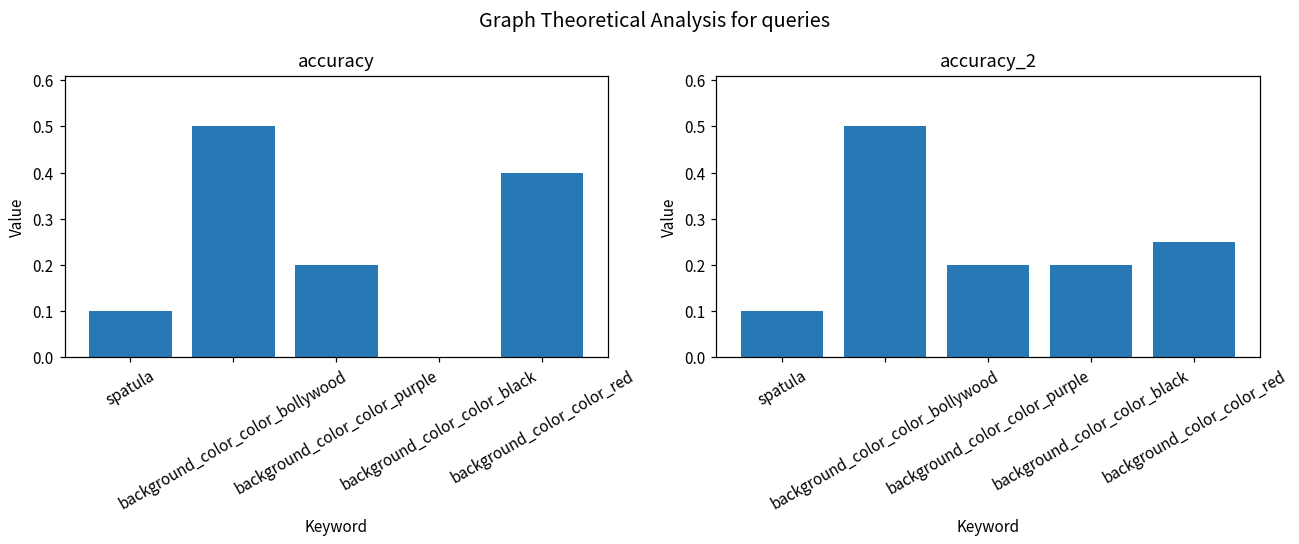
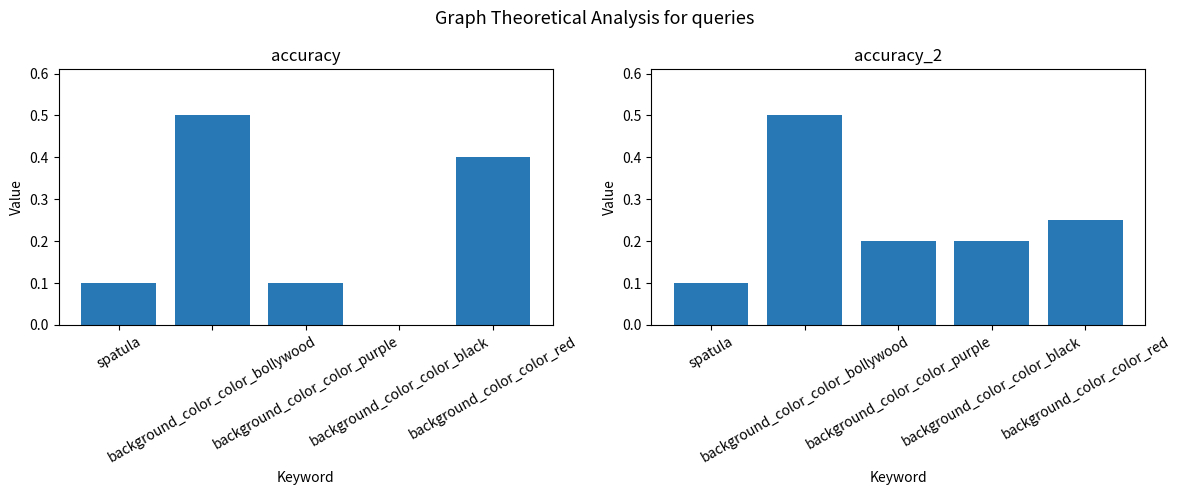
  {
    "accuracy": {
      "spatula": 0.1,
      "background_color_color_bollywood": 0.5,
-     "background_color_color_purple": 0.2,
+     "background_color_color_purple": 0.1,
      "background_color_color_black": 0.0,
      "background_color_color_red": 0.4
    },
    "accuracy_2": {
      "spatula": 0.10,
      "background_color_color_bollywood": 0.50,
      "background_color_color_purple": 0.20,
      "background_color_color_black": 0.20,
      "background_color_color_red": 0.25
    }
  }
